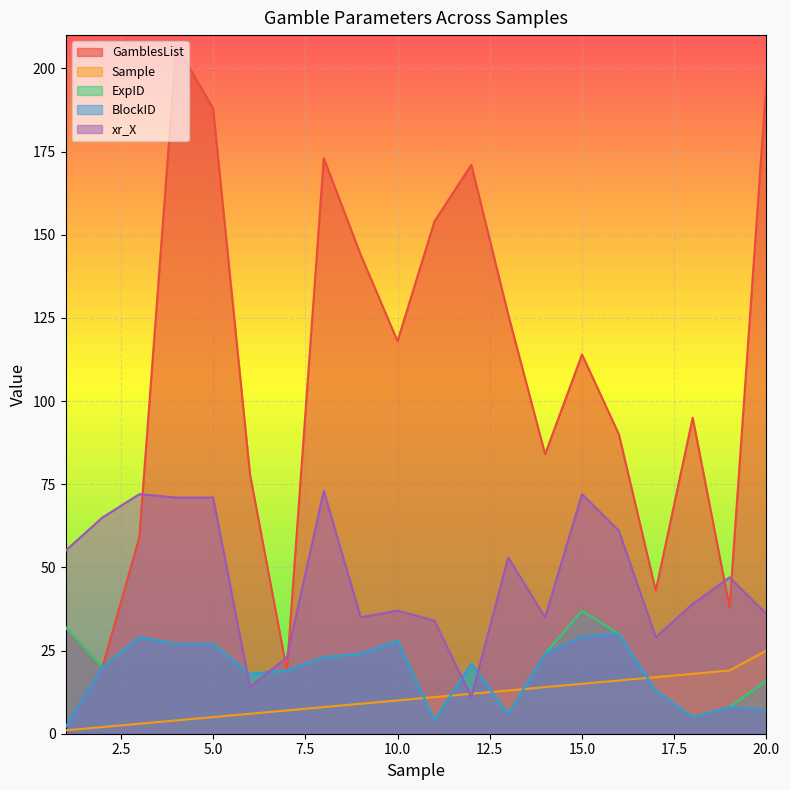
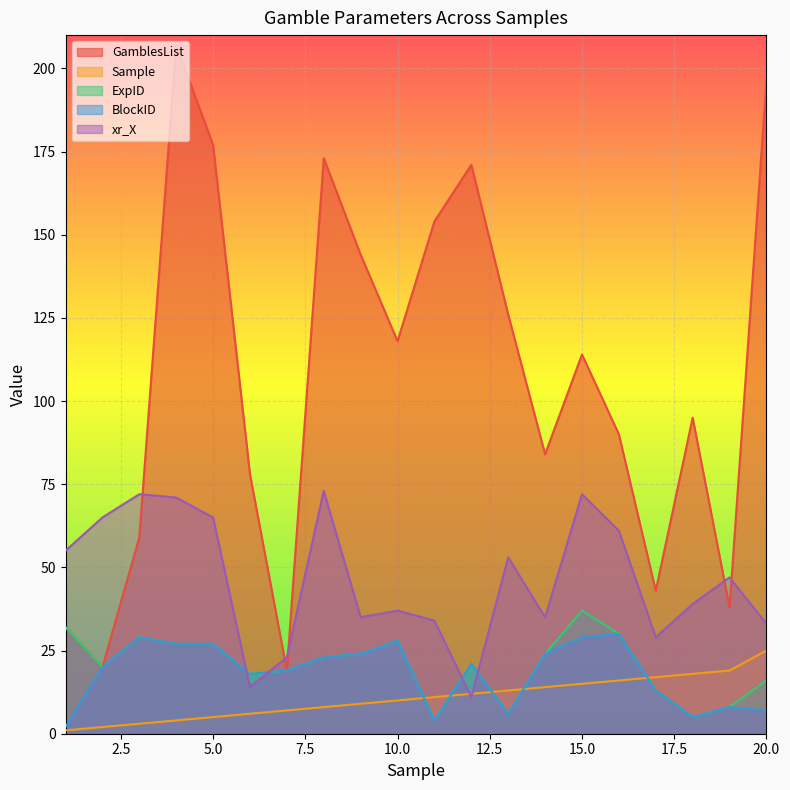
  {
    "GamblesList": {
-     "5.0": 188,
+     "5.0": 177,
      "10.0": 118,
      "15.0": 114,
      "20.0": 196
    },
    "Sample": {
      "5.0": 5,
      "10.0": 10,
      "15.0": 15,
      "20.0": 25
    },
    "ExpID": {
      "15.0": 37,
      "20.0": 16
    },
    "BlockID": {
      "15.0": 29,
      "20.0": 7
    },
    "xr_X": {
-     "5.0": 71,
+     "5.0": 65,
      "10.0": 37,
      "15.0": 72,
-     "20.0": 36
+     "20.0": 33
    }
  }
